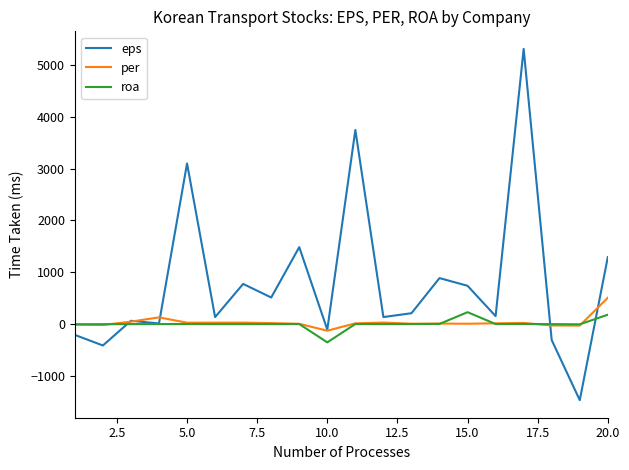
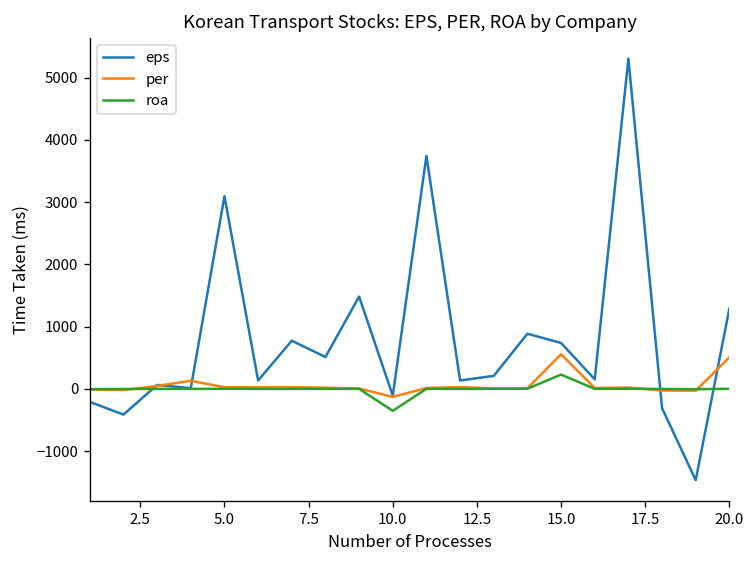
  {
    "eps": {
      "5.0": 3100,
      "15.0": 700,
      "20.0": 1300
    },
    "per": {
-     "15.0": 0,
+     "15.0": 600,
      "20.0": 500
    },
    "roa": {
      "10.0": -400,
      "15.0": 200,
-     "20.0": 200
+     "20.0": 0
    }
  }
